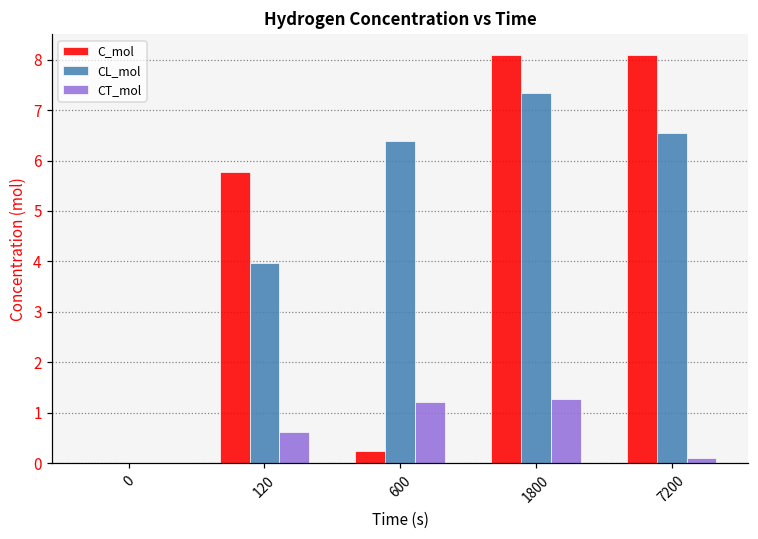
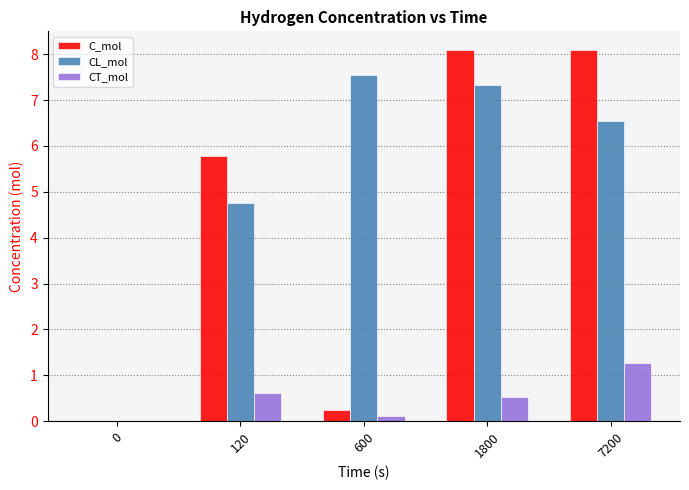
  {
    "C_mol": {
      "0": 0.0,
      "120": 5.8,
      "600": 0.2,
      "1800": 8.1,
      "7200": 8.1
    },
    "CL_mol": {
      "0": 0.0,
-     "120": 4.0,
-     "600": 6.4,
+     "120": 4.8,
+     "600": 7.5,
      "1800": 7.3,
      "7200": 6.5
    },
    "CT_mol": {
      "0": 0.0,
      "120": 0.6,
-     "600": 1.2,
-     "1800": 1.3,
-     "7200": 0.1
+     "600": 0.1,
+     "1800": 0.5,
+     "7200": 1.3
    }
  }
